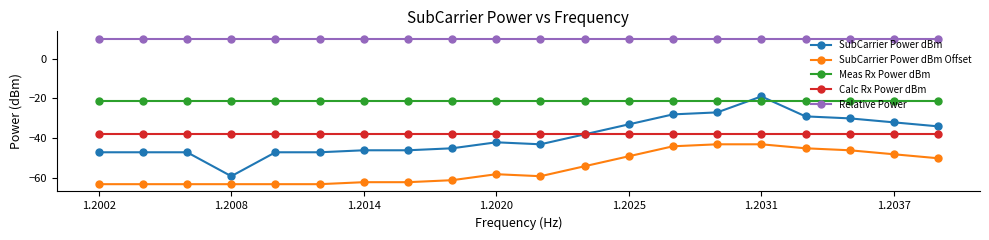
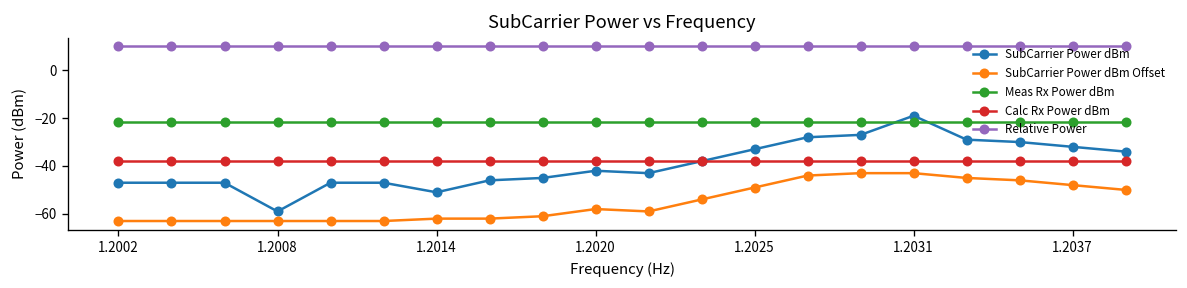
  {
    "SubCarrier Power dBm": {
      "1.2002": -47,
      "1.2008": -59,
-     "1.2014": -46,
+     "1.2014": -51,
      "1.2020": -42,
      "1.2025": -33,
      "1.2031": -19,
      "1.2037": -32
    },
    "SubCarrier Power dBm Offset": {
      "1.2002": -63,
      "1.2008": -63,
      "1.2014": -62,
      "1.2020": -58,
      "1.2025": -49,
      "1.2031": -43,
      "1.2037": -48
    },
    "Meas Rx Power dBm": {
      "1.2002": -21,
      "1.2008": -21,
      "1.2014": -21,
      "1.2020": -21,
      "1.2025": -21,
      "1.2031": -21,
      "1.2037": -21
    },
    "Calc Rx Power dBm": {
      "1.2002": -38,
      "1.2008": -38,
      "1.2014": -38,
      "1.2020": -38,
      "1.2025": -38,
      "1.2031": -38,
      "1.2037": -38
    },
    "Relative Power": {
      "1.2002": 10,
      "1.2008": 10,
      "1.2014": 10,
      "1.2020": 10,
      "1.2025": 10,
      "1.2031": 10,
      "1.2037": 10
    }
  }
